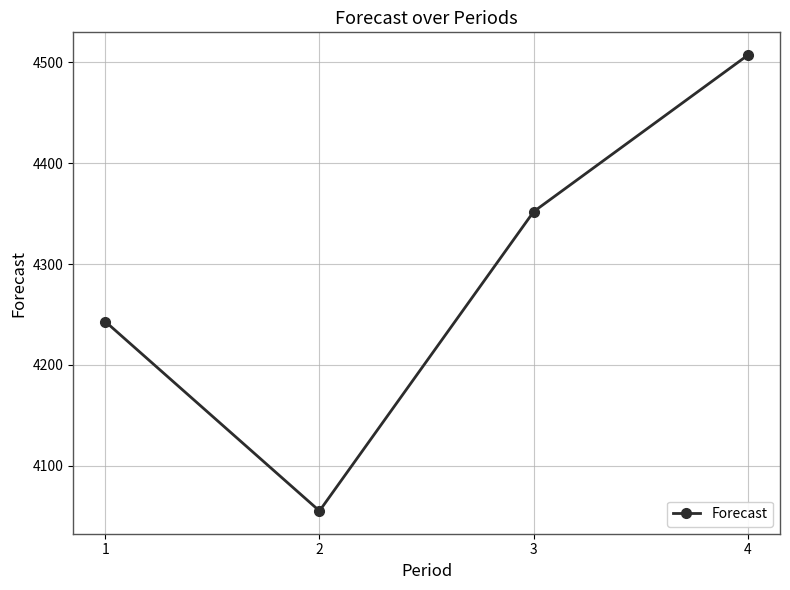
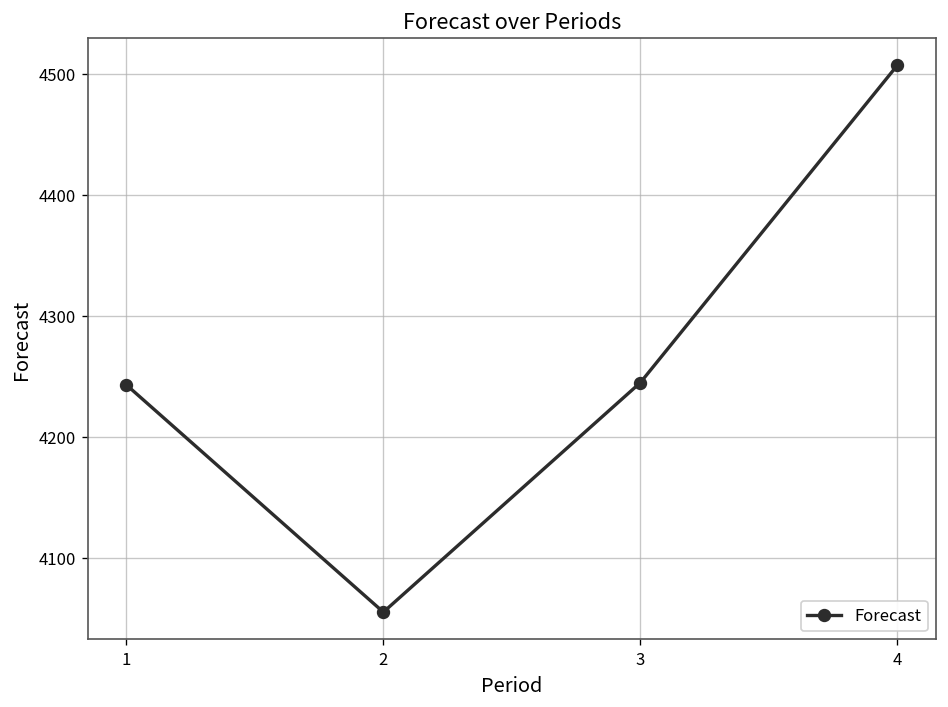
  {
    "1": 4243,
    "2": 4055,
-   "3": 4352,
+   "3": 4245,
    "4": 4507
  }
